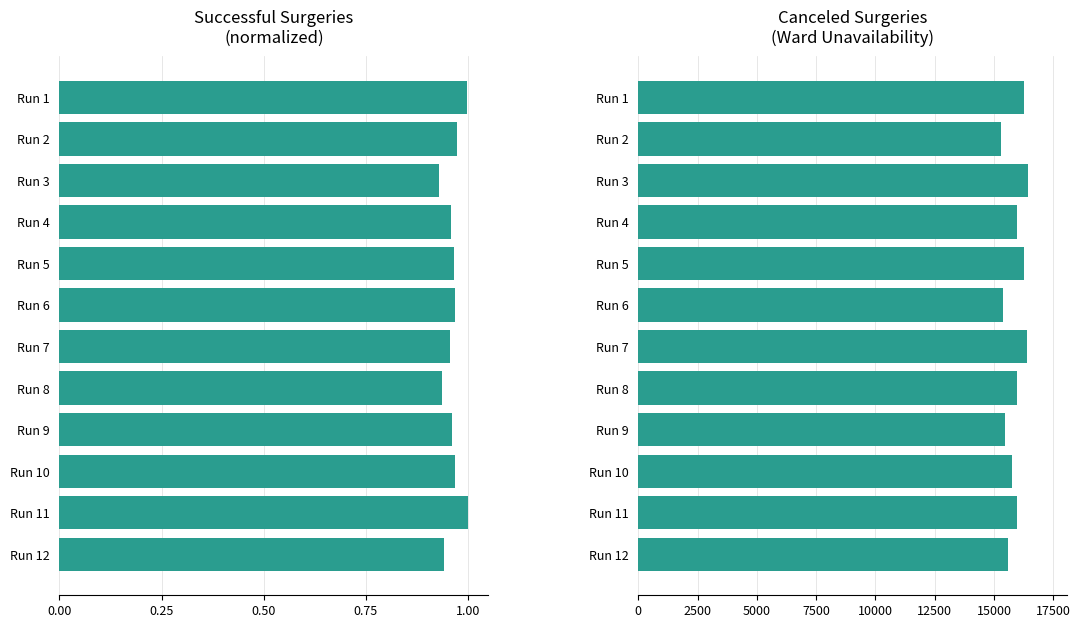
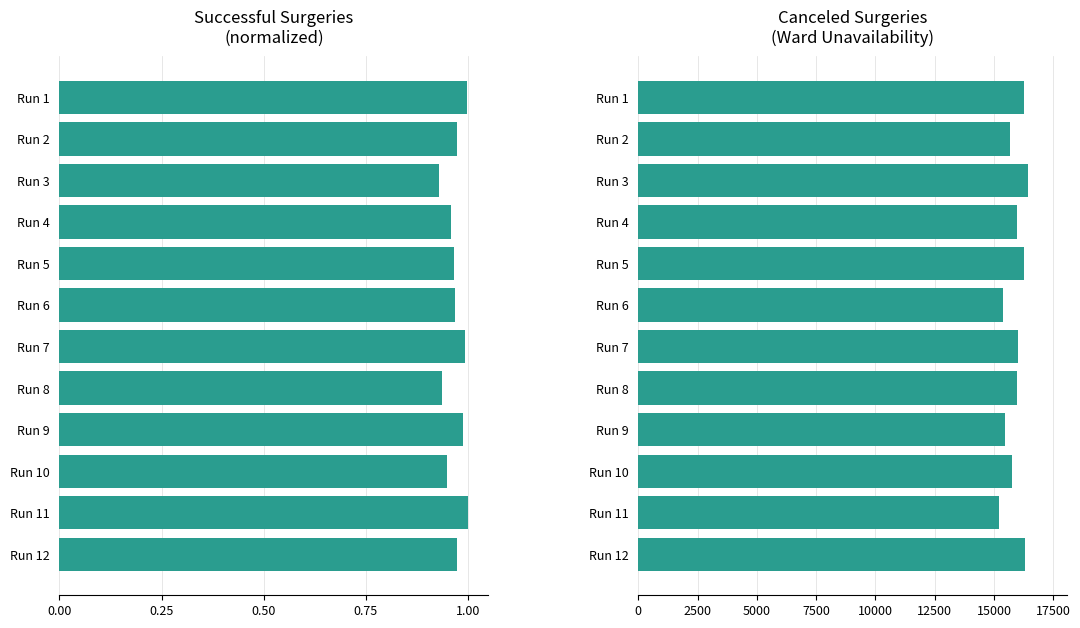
  {
    "Successful Surgeries (normalized)": {
      "Run 1": 1.00,
      "Run 2": 0.97,
      "Run 3": 0.93,
      "Run 4": 0.96,
      "Run 5": 0.97,
      "Run 6": 0.97,
-     "Run 7": 0.96,
+     "Run 7": 0.99,
      "Run 8": 0.94,
-     "Run 9": 0.96,
-     "Run 10": 0.97,
+     "Run 9": 0.99,
+     "Run 10": 0.95,
      "Run 11": 1.00,
-     "Run 12": 0.94
+     "Run 12": 0.97
    },
    "Canceled Surgeries (Ward Unavailability)": {
      "Run 1": 16300,
-     "Run 2": 15300,
+     "Run 2": 15700,
      "Run 3": 16400,
      "Run 4": 16000,
      "Run 5": 16300,
      "Run 6": 15400,
-     "Run 7": 16400,
+     "Run 7": 16000,
      "Run 8": 16000,
      "Run 9": 15500,
      "Run 10": 15800,
-     "Run 11": 15900,
-     "Run 12": 15600
+     "Run 11": 15200,
+     "Run 12": 16300
    }
  }
